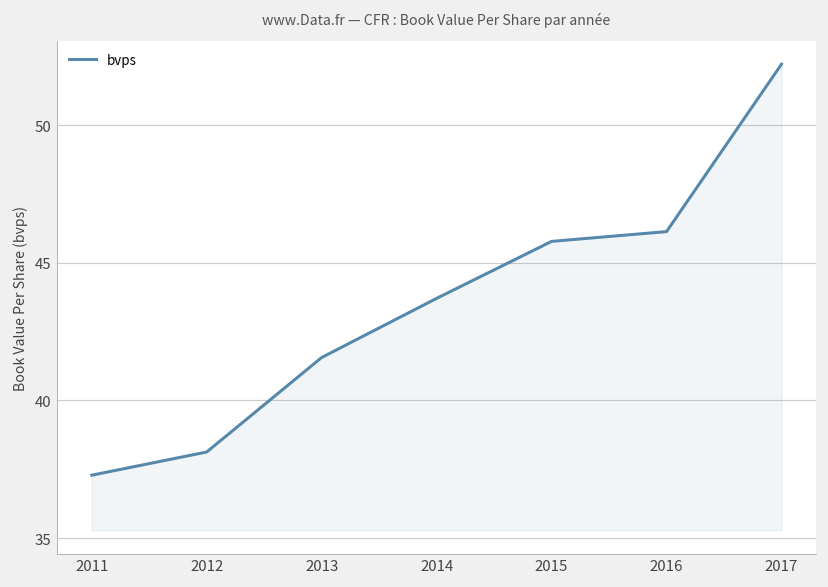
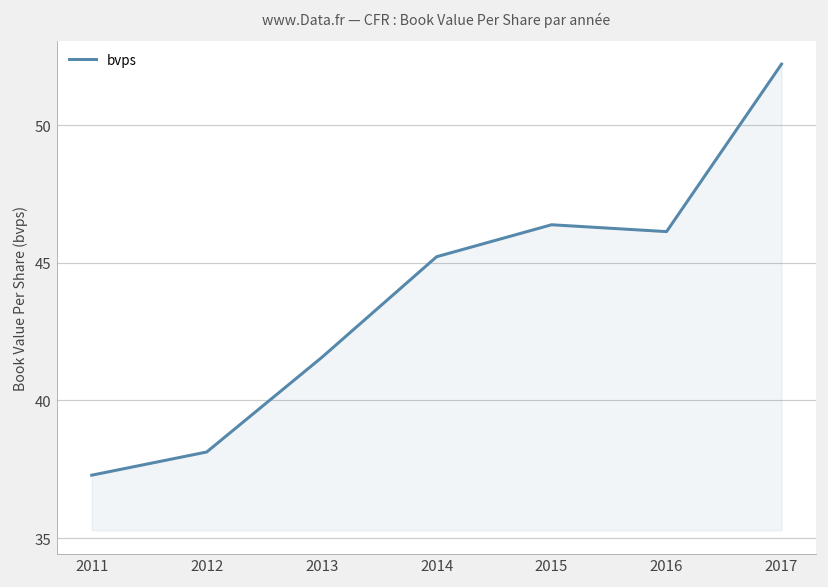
  {
    "2011": 37.3,
    "2012": 38.1,
    "2013": 41.6,
-   "2014": 43.7,
-   "2015": 45.8,
+   "2014": 45.2,
+   "2015": 46.4,
    "2016": 46.1,
    "2017": 52.2
  }
